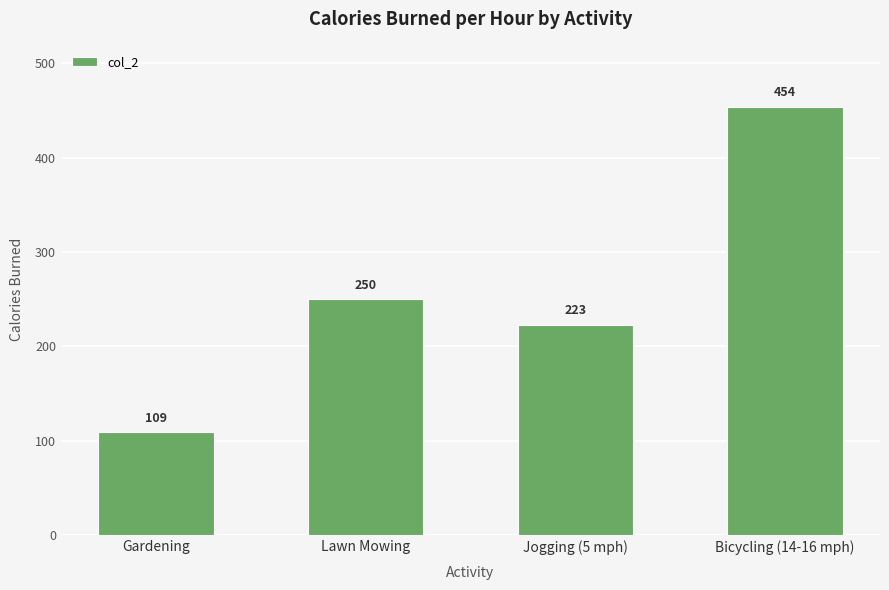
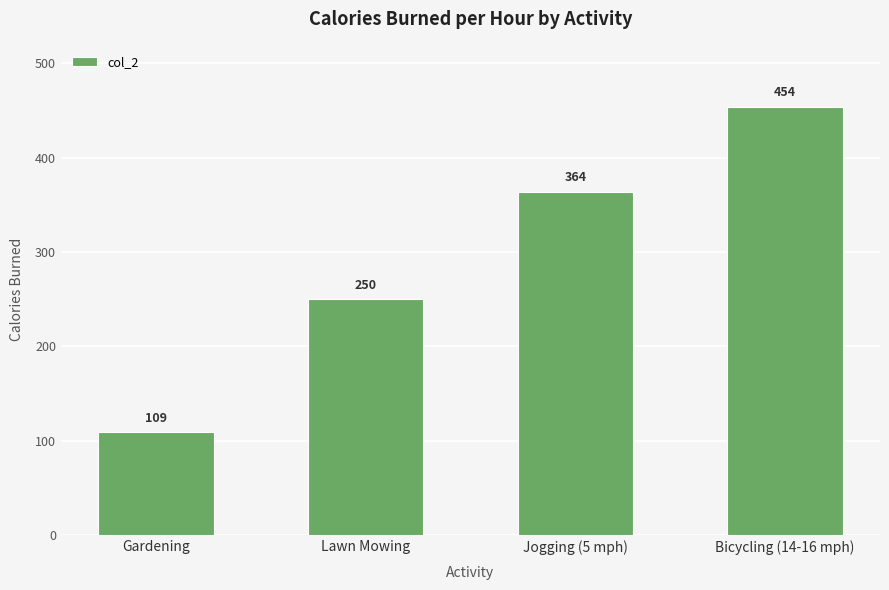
  {
    "Gardening": 109,
    "Lawn Mowing": 250,
-   "Jogging (5 mph)": 223,
+   "Jogging (5 mph)": 364,
    "Bicycling (14-16 mph)": 454
  }
